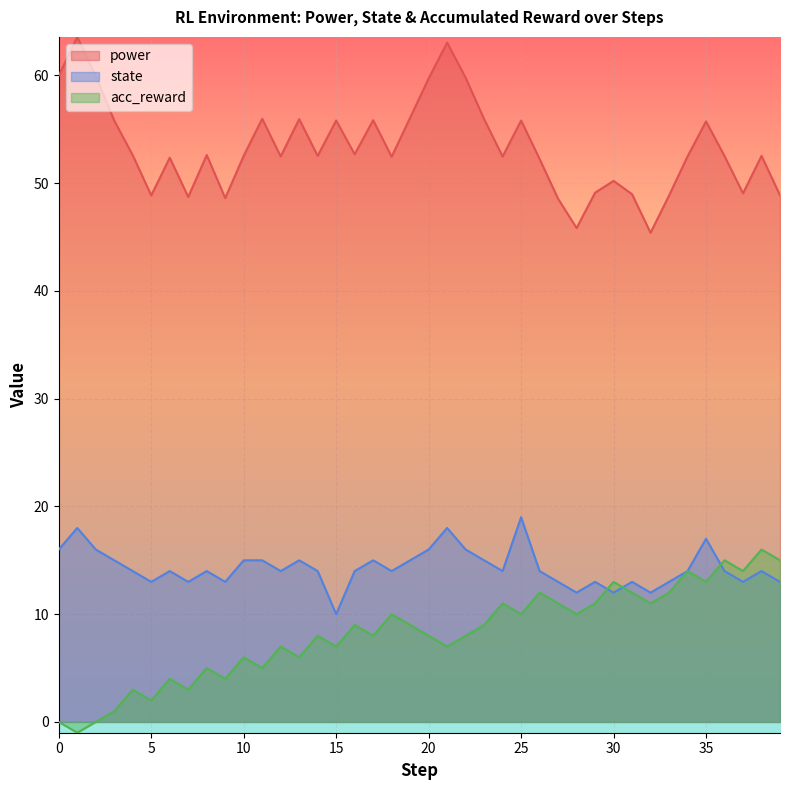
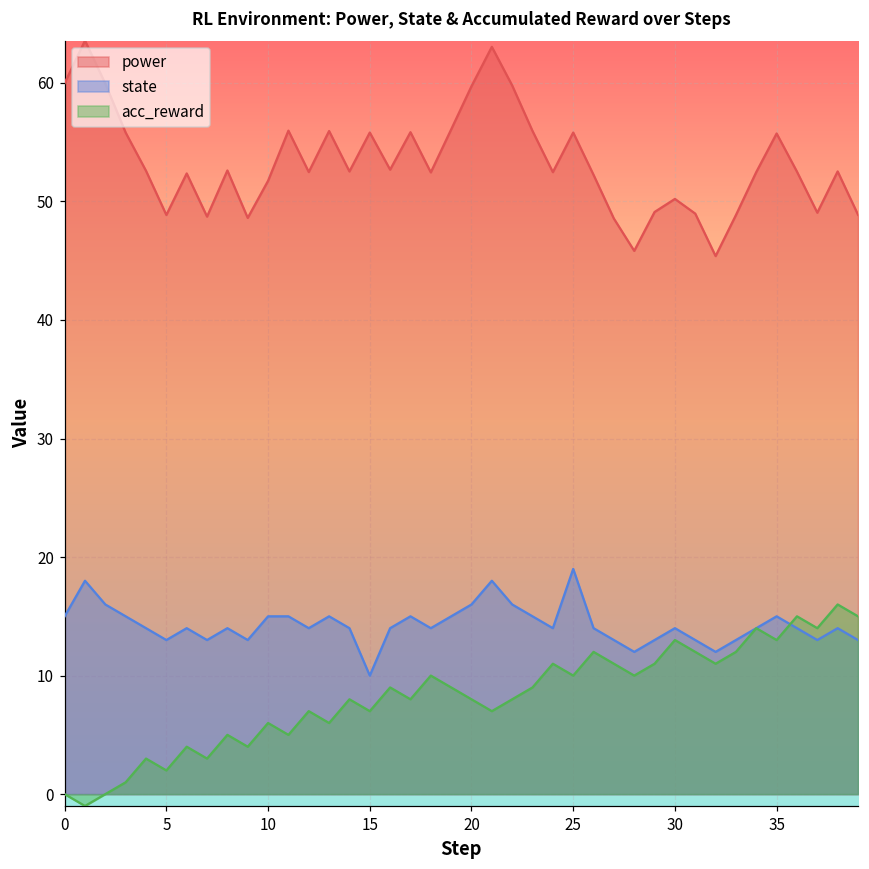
  {
    "power": {
      "0": 60.0,
      "5": 48.9,
-     "10": 52.5,
+     "10": 51.7,
      "15": 55.8,
      "20": 59.7,
      "25": 55.8,
      "30": 50.2,
      "35": 55.7
    },
    "state": {
-     "0": 16,
+     "0": 15,
      "5": 13,
      "10": 15,
      "15": 10,
      "20": 16,
      "25": 19,
-     "30": 12,
-     "35": 17
+     "30": 14,
+     "35": 15
    }
  }
